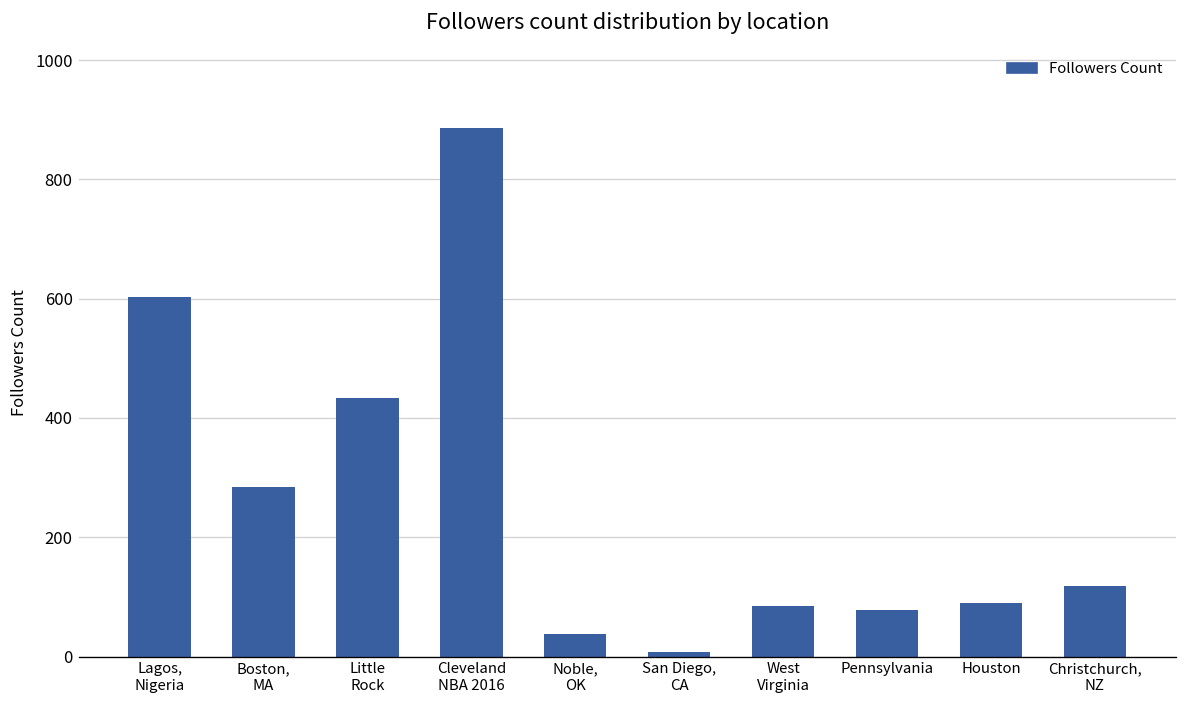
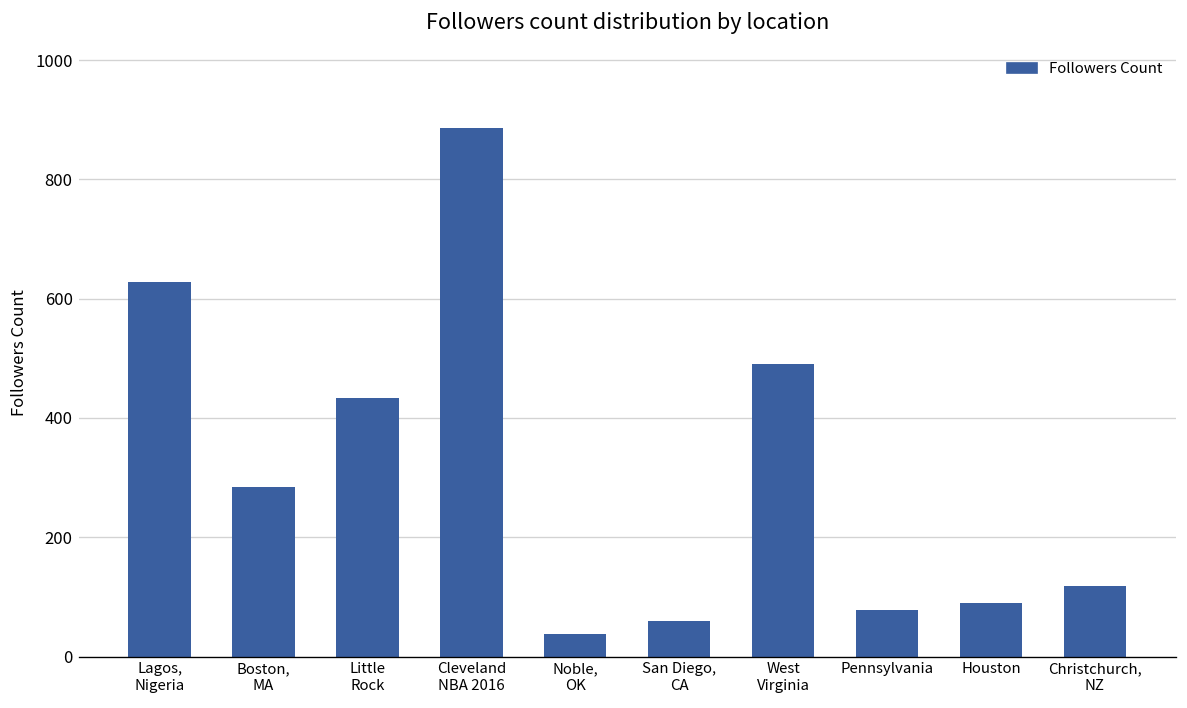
  {
-   "Lagos, Nigeria": 600,
+   "Lagos, Nigeria": 630,
    "Boston, MA": 290,
    "Little Rock": 430,
    "Cleveland NBA 2016": 890,
    "Noble, OK": 40,
-   "San Diego, CA": 10,
-   "West Virginia": 80,
+   "San Diego, CA": 60,
+   "West Virginia": 490,
    "Pennsylvania": 80,
    "Houston": 90,
    "Christchurch, NZ": 120
  }
